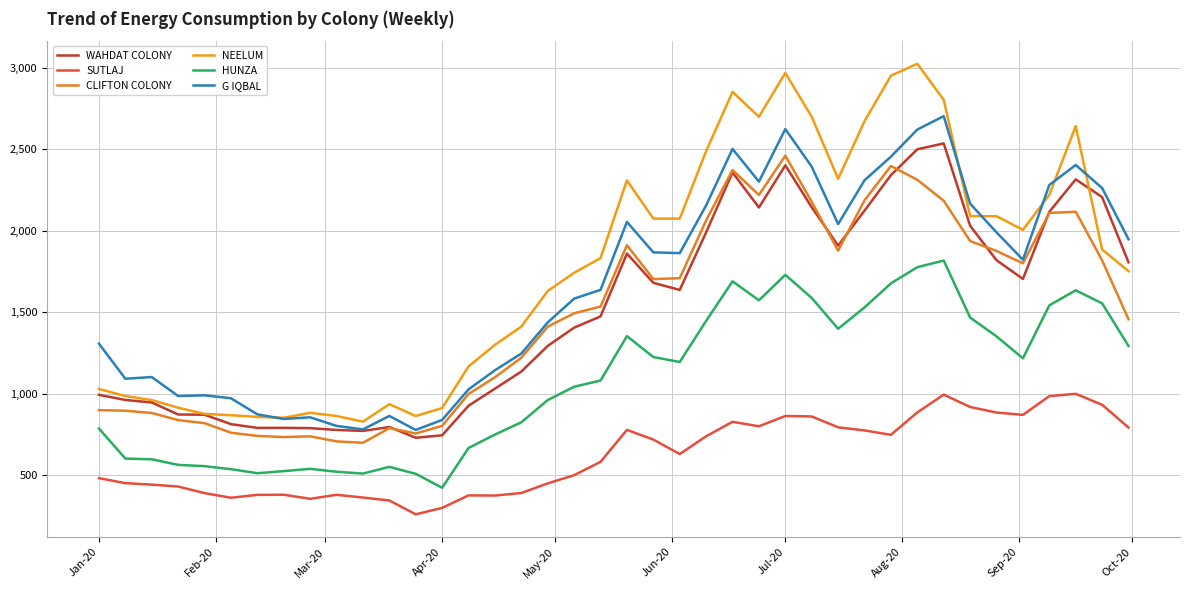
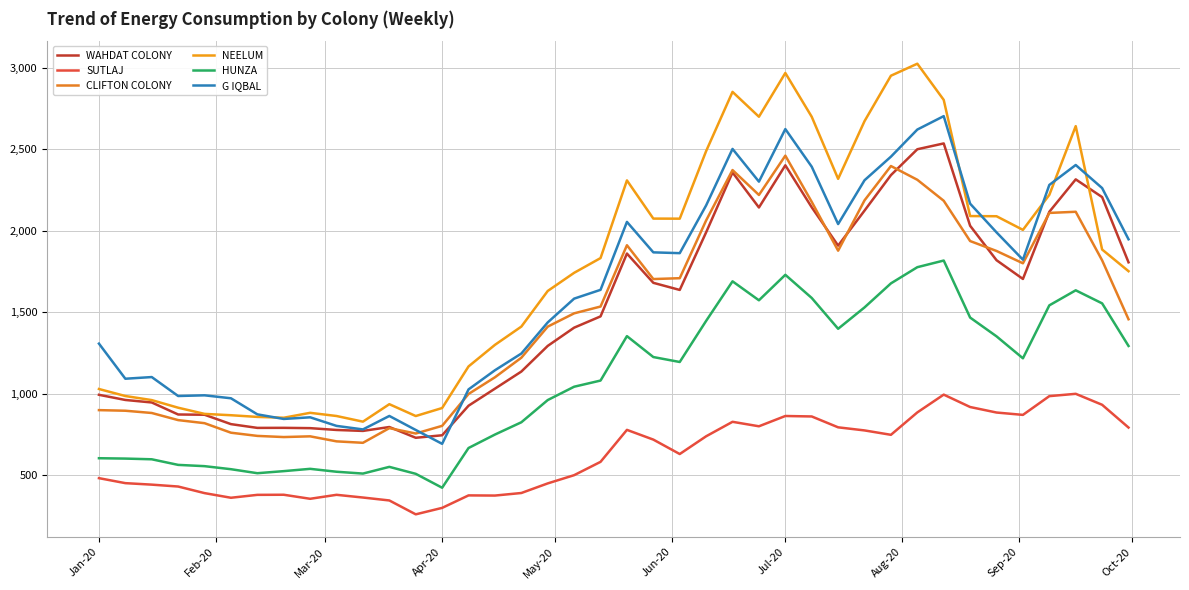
  {
    "HUNZA": {
-     "Jan-20": "790",
+     "Jan-20": "600",
      "Apr-20": "420",
      "Jul-20": "1,730"
    },
    "G IQBAL": {
      "Jan-20": "1,310",
-     "Apr-20": "840",
+     "Apr-20": "690",
      "Jul-20": "2,620"
    }
  }
